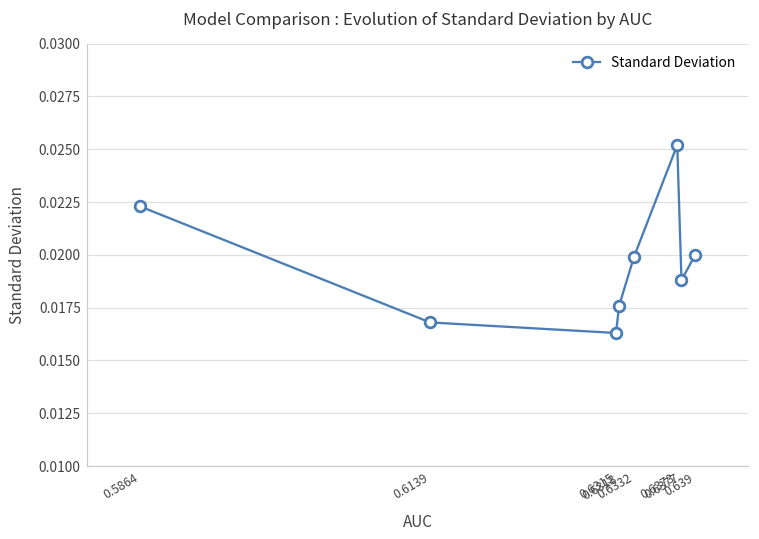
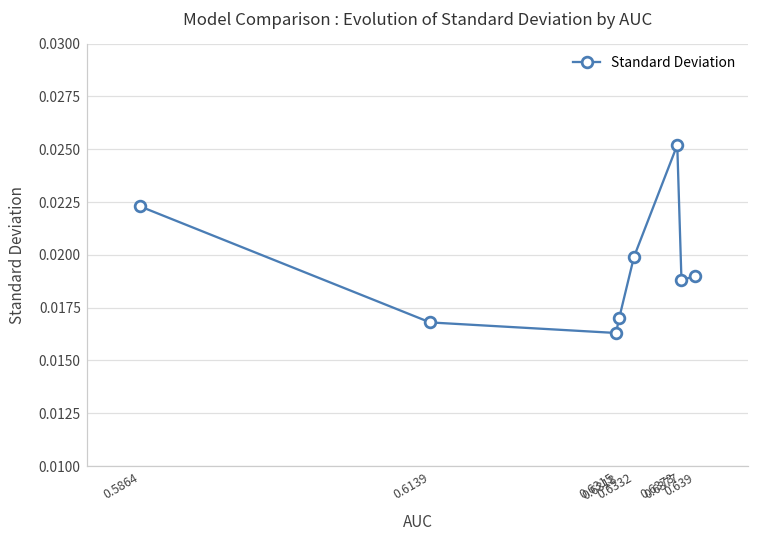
  {
    "0.5864": 0.0223,
    "0.6139": 0.0168,
    "0.6315": 0.0163,
-   "0.6318": 0.0176,
+   "0.6318": 0.0170,
    "0.6332": 0.0199,
    "0.6373": 0.0252,
    "0.6377": 0.0188,
-   "0.639": 0.020
+   "0.639": 0.019
  }
